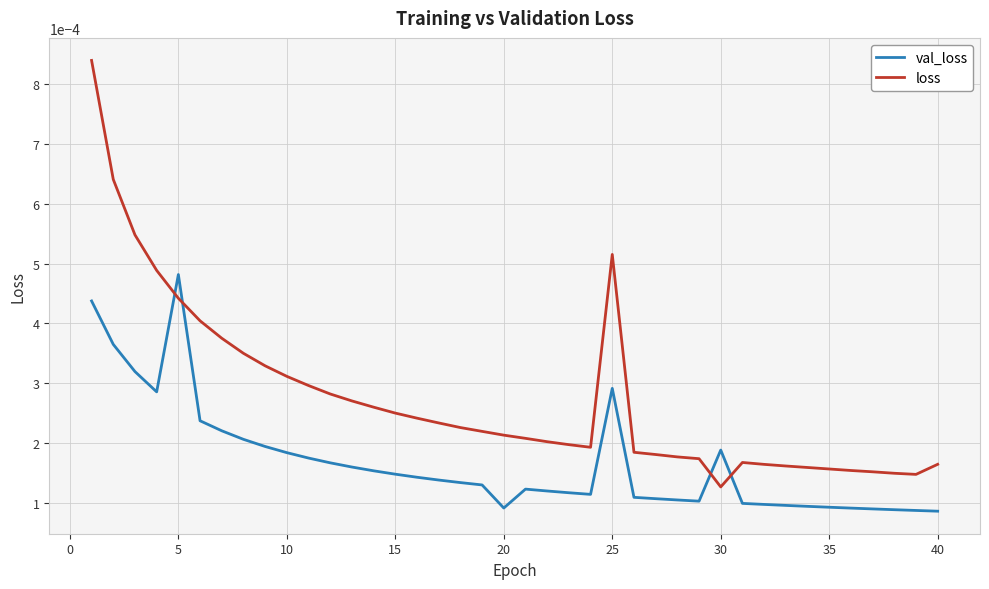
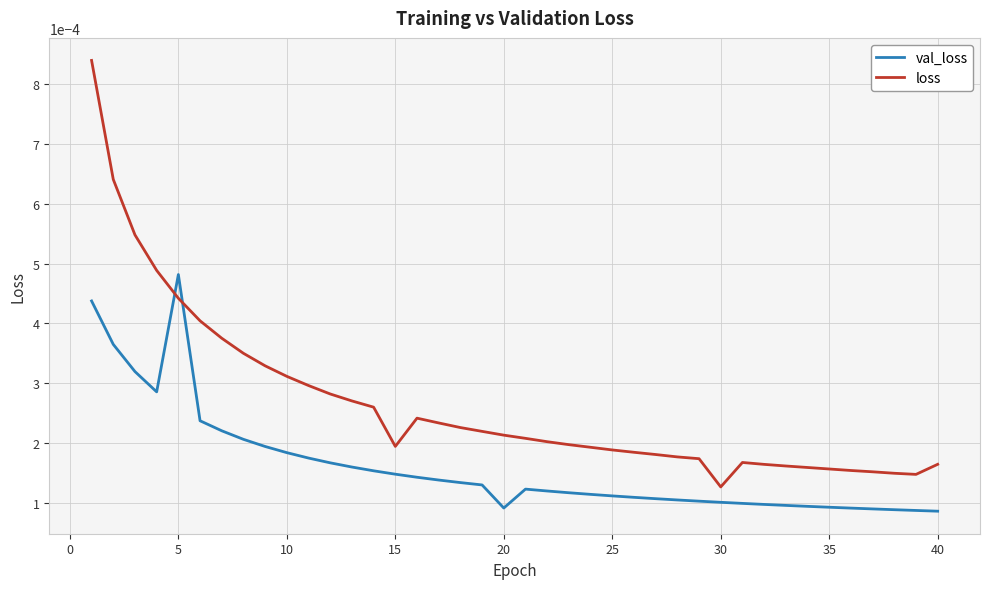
  {
    "val_loss": {
      "5": 0.00048,
      "10": 0.00018,
      "15": 0.00015,
      "20": 0.00009,
-     "25": 0.00029,
-     "30": 0.00019,
+     "25": 0.00011,
+     "30": 0.00010,
      "35": 0.00009,
      "40": 0.00009
    },
    "loss": {
      "5": 0.00044,
      "10": 0.00031,
-     "15": 0.00025,
+     "15": 0.00019,
      "20": 0.00021,
-     "25": 0.00052,
+     "25": 0.00019,
      "30": 0.00013,
      "35": 0.00016,
      "40": 0.00016
    }
  }
